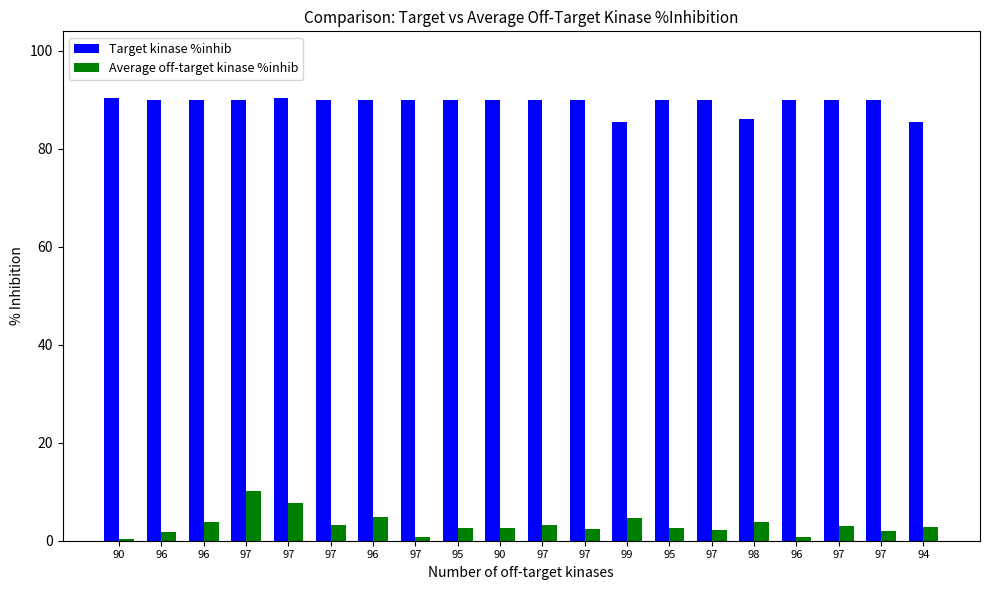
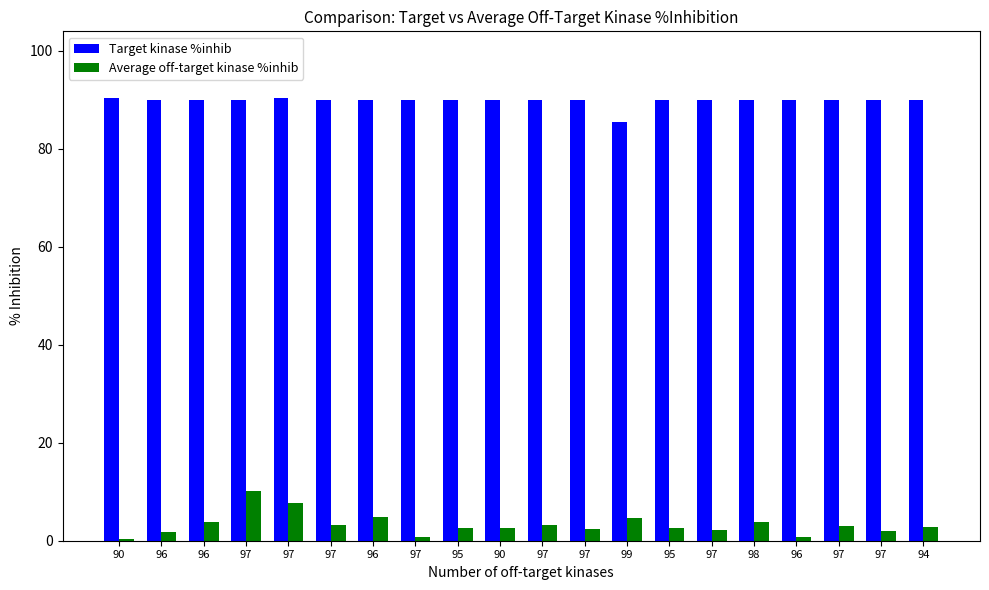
  {
    "Target kinase %inhib": {
      "99": 85,
-     "98": 86,
-     "94": 85
+     "98": 90,
+     "94": 90
    },
    "Average off-target kinase %inhib": {
      "99": 5,
      "98": 4,
      "94": 3
    }
  }
